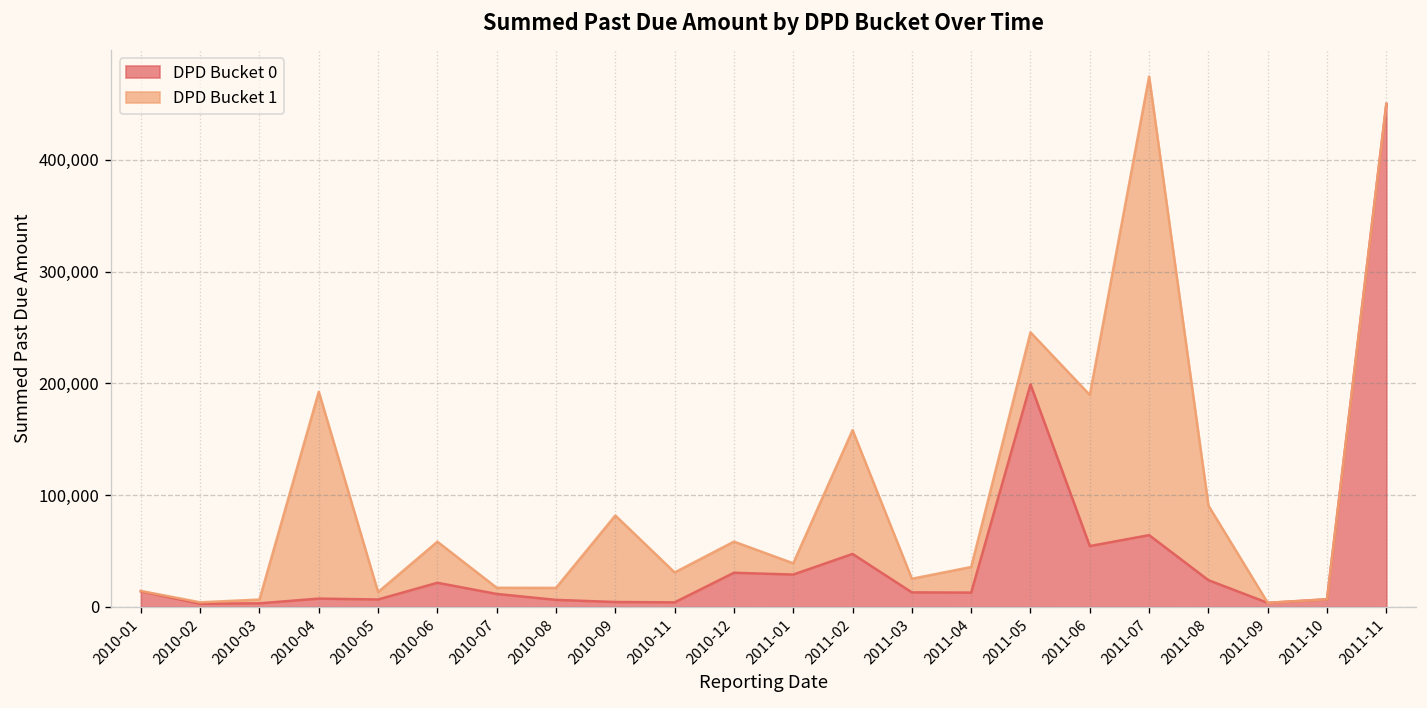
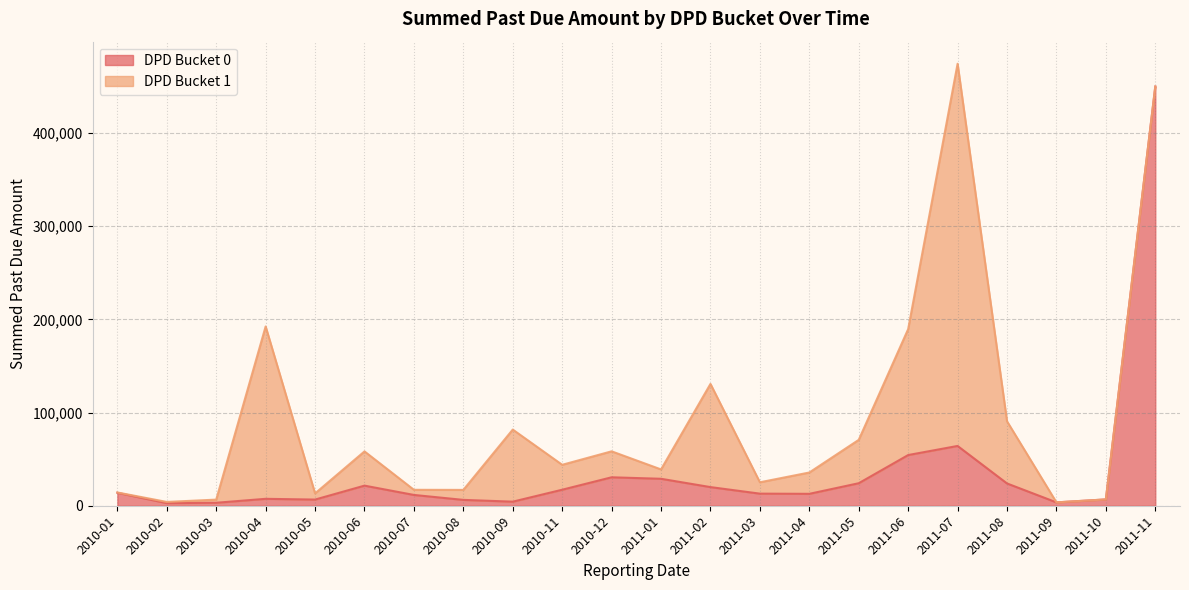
  {
    "DPD Bucket 0": {
      "2010-03": "0",
      "2010-04": "10,000",
      "2010-05": "10,000",
      "2010-06": "20,000",
      "2010-07": "10,000",
      "2010-08": "10,000",
      "2010-09": "0",
-     "2010-11": "0",
+     "2010-11": "20,000",
      "2010-12": "30,000",
      "2011-01": "30,000",
-     "2011-02": "50,000",
+     "2011-02": "20,000",
      "2011-03": "10,000",
      "2011-04": "10,000",
-     "2011-05": "200,000",
+     "2011-05": "20,000",
      "2011-06": "50,000",
      "2011-07": "60,000",
      "2011-08": "20,000"
    },
    "DPD Bucket 1": {
      "2010-03": "0",
      "2010-04": "190,000",
      "2010-05": "10,000",
      "2010-06": "40,000",
      "2010-07": "10,000",
      "2010-08": "10,000",
      "2010-09": "80,000",
      "2010-11": "30,000",
      "2010-12": "30,000",
      "2011-01": "10,000",
      "2011-02": "110,000",
      "2011-03": "10,000",
      "2011-04": "20,000",
      "2011-05": "50,000",
      "2011-06": "140,000",
      "2011-07": "410,000",
      "2011-08": "70,000"
    }
  }
